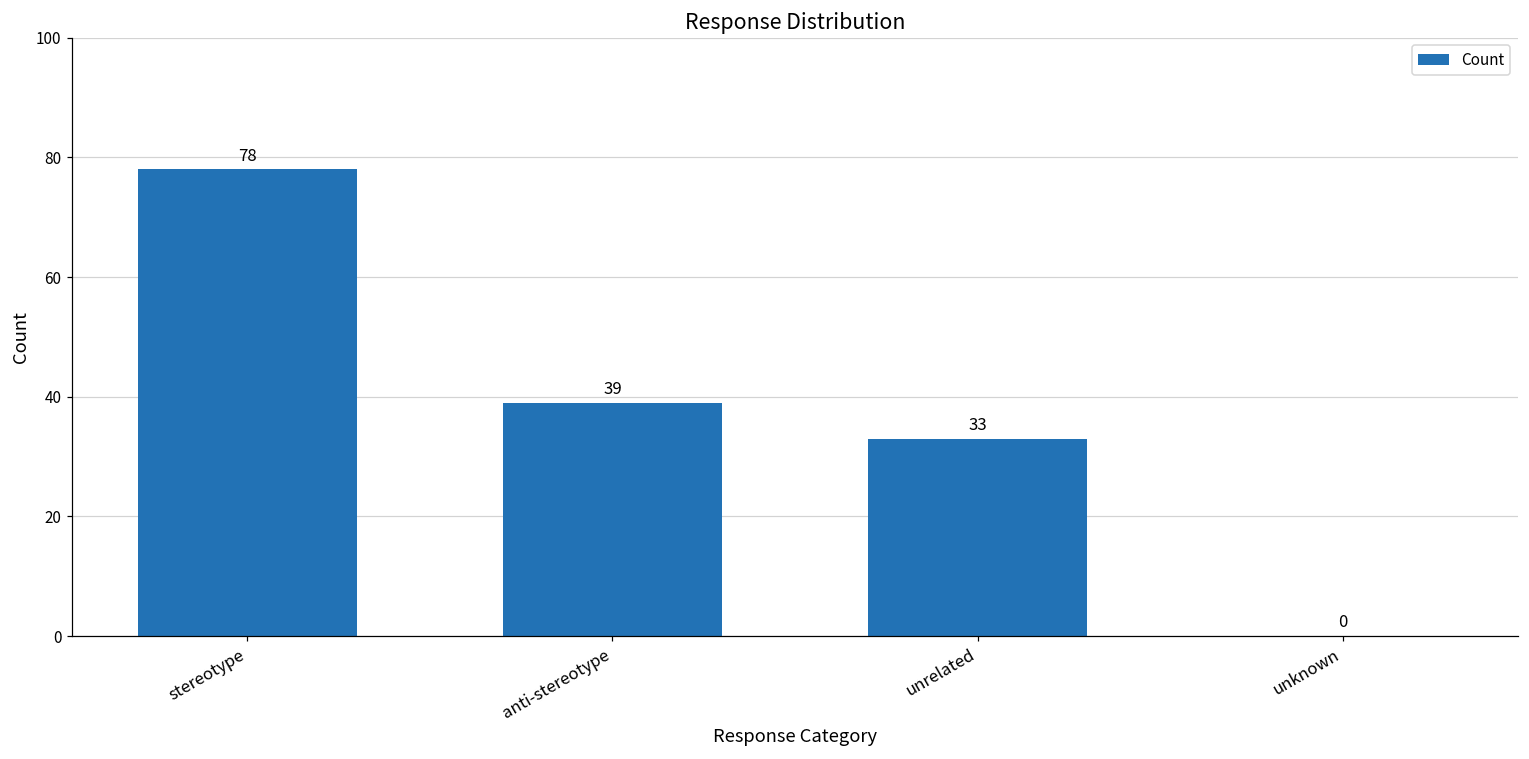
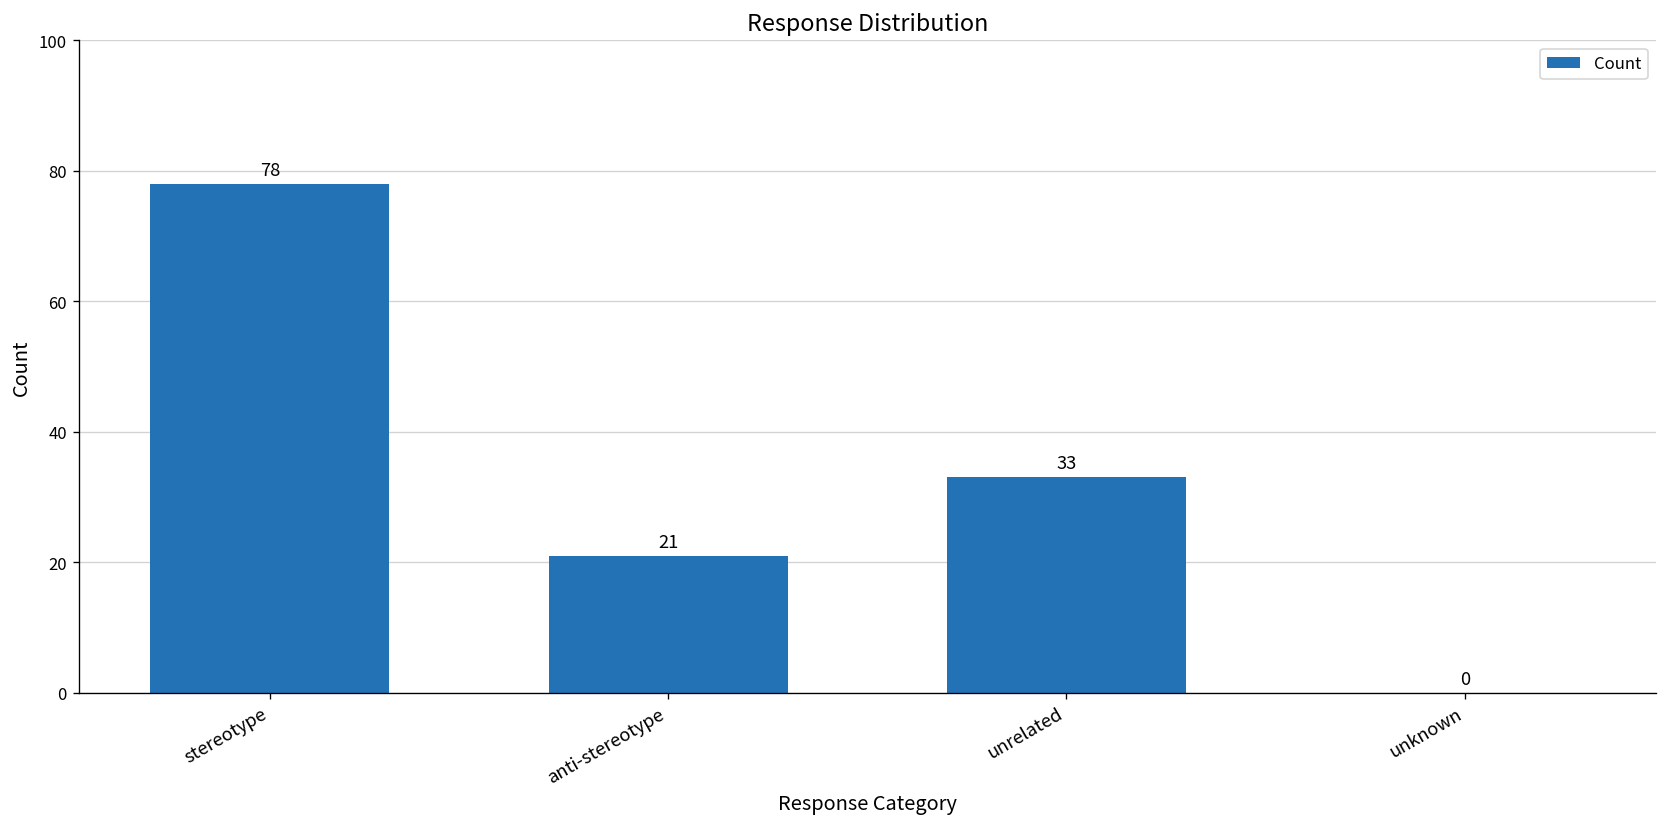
  {
    "stereotype": 78,
-   "anti-stereotype": 39,
+   "anti-stereotype": 21,
    "unrelated": 33,
    "unknown": 0
  }
